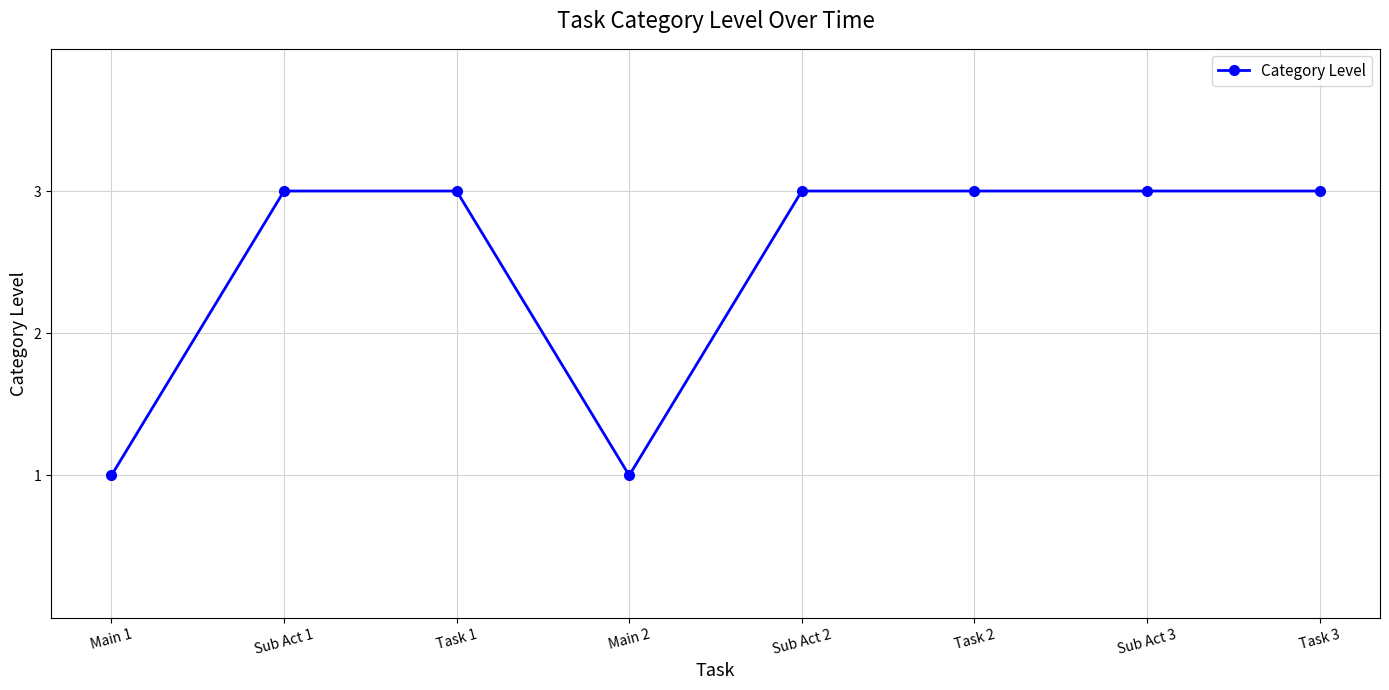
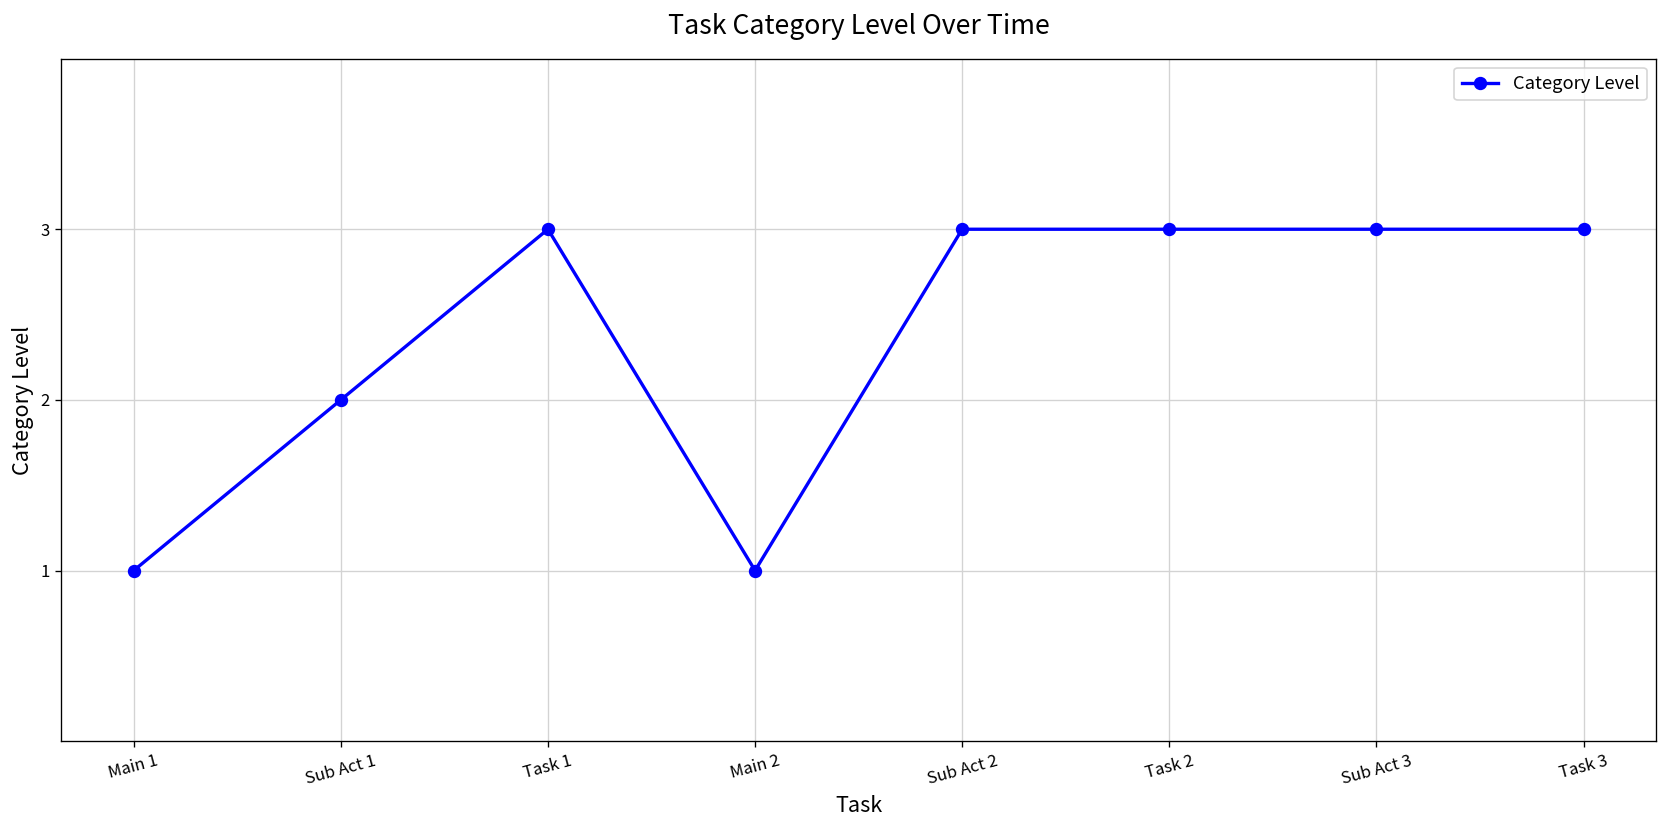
  {
    "Main 1": 1,
-   "Sub Act 1": 3,
+   "Sub Act 1": 2,
    "Task 1": 3,
    "Main 2": 1,
    "Sub Act 2": 3,
    "Task 2": 3,
    "Sub Act 3": 3,
    "Task 3": 3
  }
